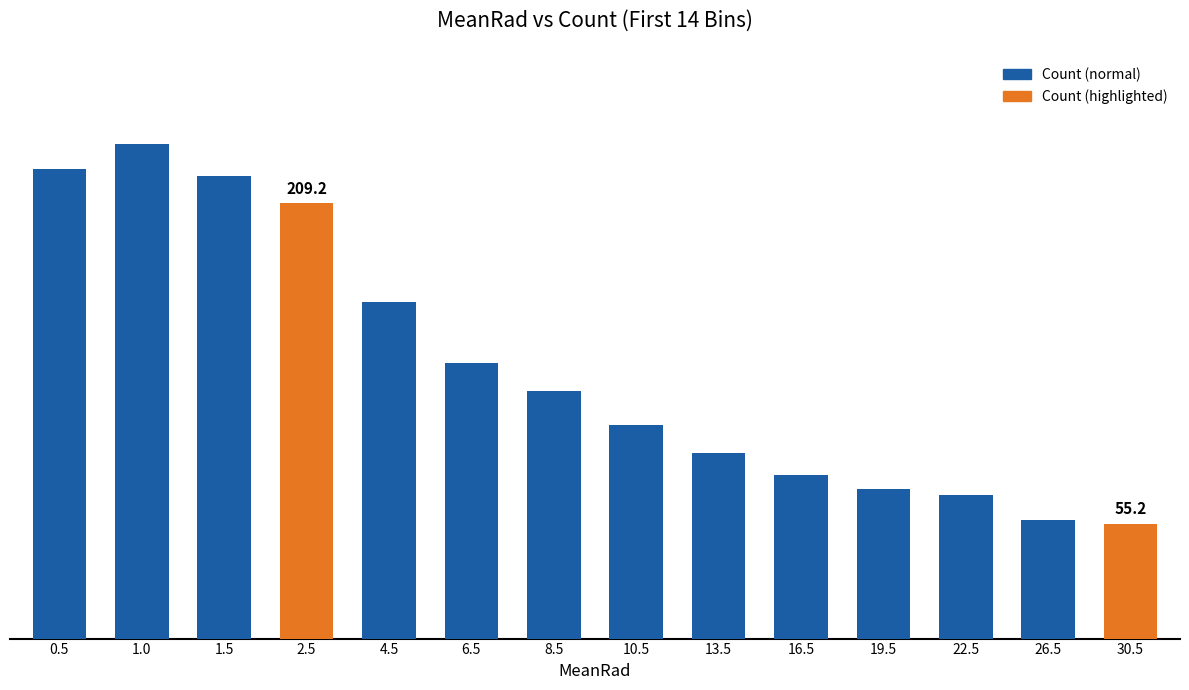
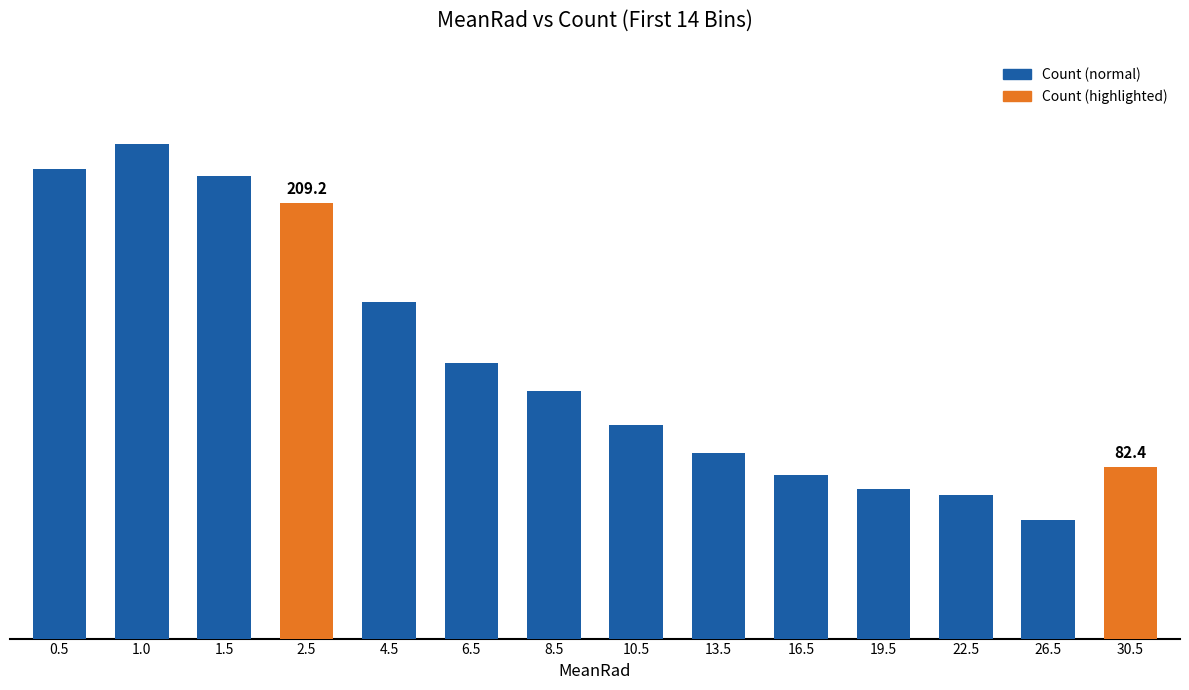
  {
    "2.5": 209.2,
-   "30.5": 55.2
+   "30.5": 82.4
  }
